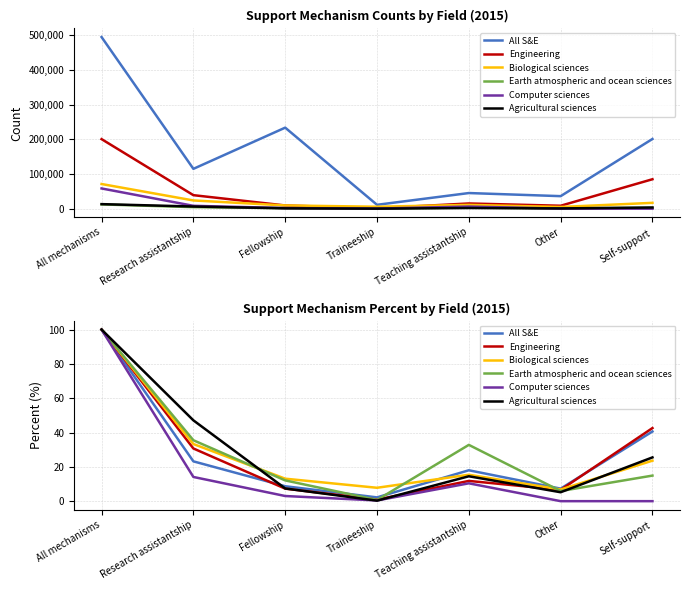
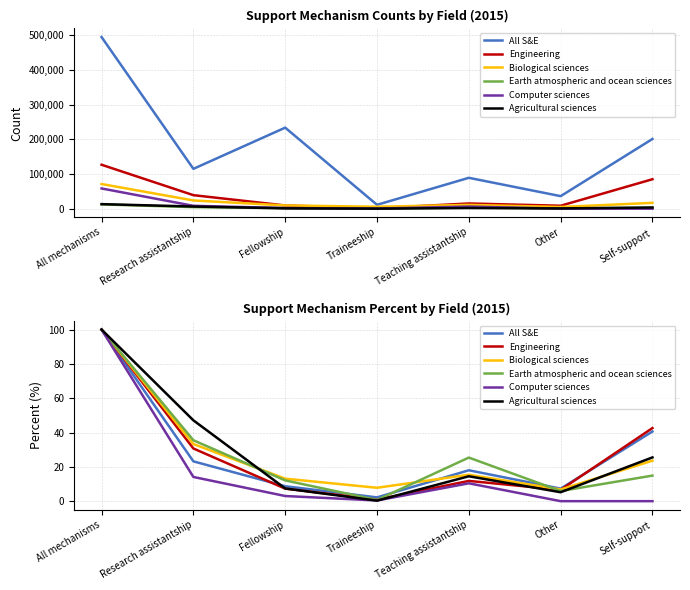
  {
    "Support Mechanism Counts by Field (2015)": {
      "All S&E": {
        "All mechanisms": "500,000",
        "Research assistantship": "110,000",
        "Fellowship": "230,000",
-       "Teaching assistantship": "50,000",
+       "Teaching assistantship": "90,000",
        "Other": "40,000",
        "Self-support": "200,000"
      },
      "Engineering": {
-       "All mechanisms": "200,000",
+       "All mechanisms": "130,000",
        "Research assistantship": "40,000",
        "Self-support": "80,000"
      },
      "Biological sciences": {
        "All mechanisms": "70,000",
        "Research assistantship": "20,000",
        "Self-support": "20,000"
      },
      "Computer sciences": {
        "All mechanisms": "60,000"
      }
    },
    "Support Mechanism Percent by Field (2015)": {
      "All S&E": {
        "Research assistantship": "23",
        "Teaching assistantship": "18",
        "Self-support": "41"
      },
      "Engineering": {
        "Research assistantship": "31",
        "Self-support": "43"
      },
      "Biological sciences": {
        "Research assistantship": "33",
        "Traineeship": "8",
        "Self-support": "24"
      },
      "Earth atmospheric and ocean sciences": {
        "Research assistantship": "36",
-       "Teaching assistantship": "33",
+       "Teaching assistantship": "25",
        "Self-support": "15"
      },
      "Computer sciences": {
        "Research assistantship": "14",
        "Fellowship": "3",
        "Other": "0",
        "Self-support": "0"
      },
      "Agricultural sciences": {
        "Research assistantship": "47",
        "Self-support": "26"
      }
    }
  }
